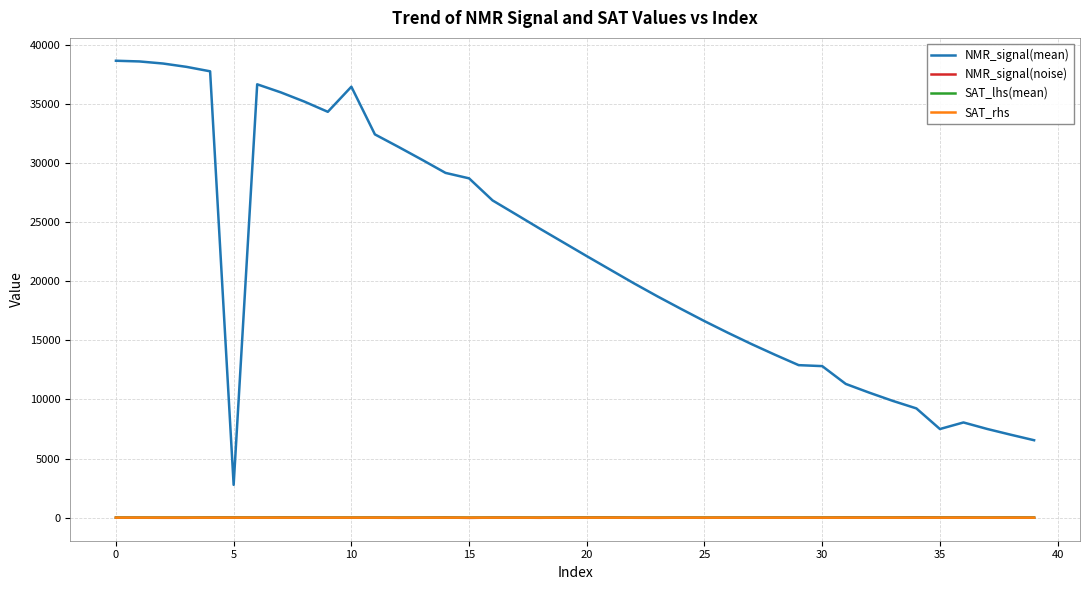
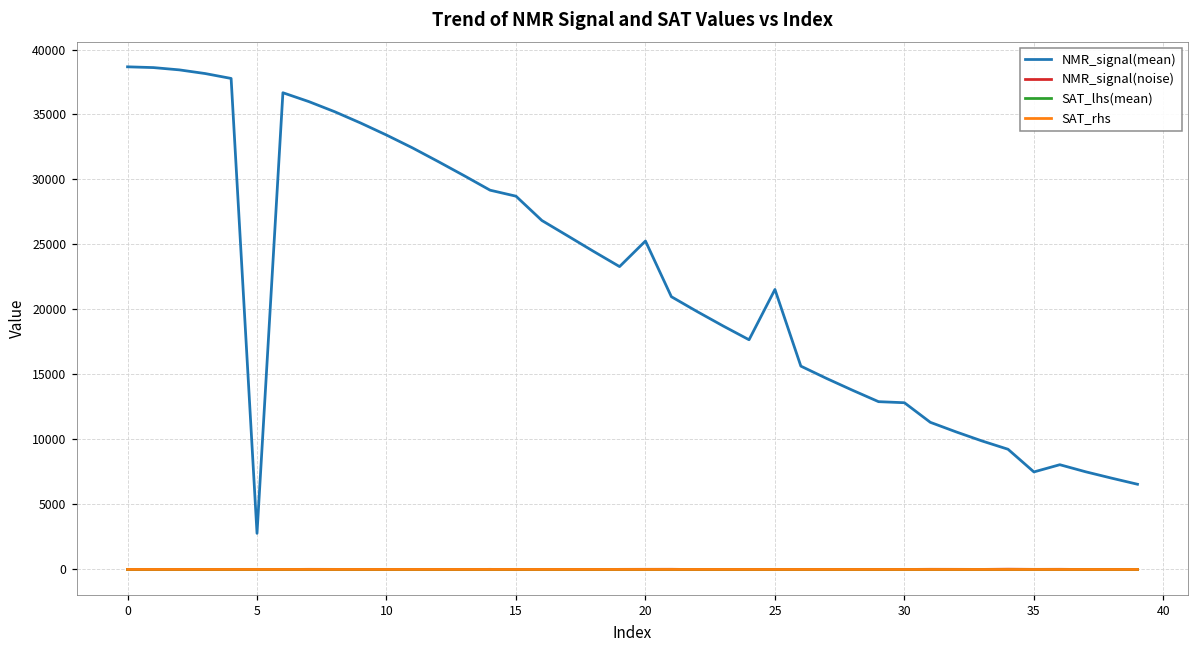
  {
    "NMR_signal(mean)": {
      "0": 38700,
      "5": 2800,
-     "10": 36500,
+     "10": 33400,
      "15": 28700,
-     "20": 22100,
-     "25": 16600,
+     "20": 25300,
+     "25": 21500,
      "30": 12800,
      "35": 7500
    }
  }
